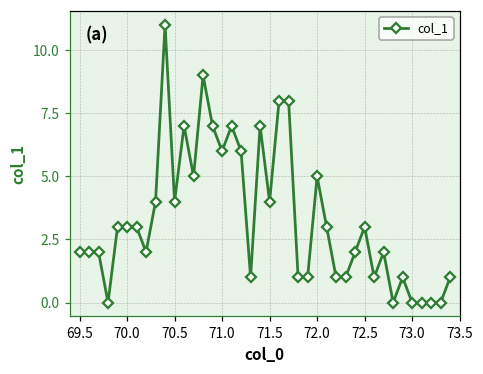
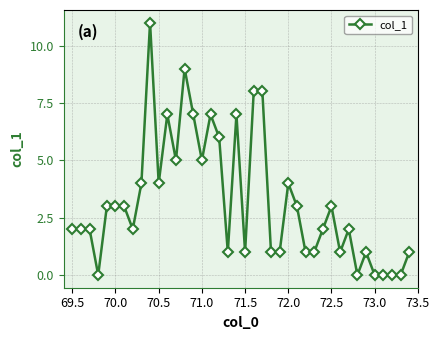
  {
    "69.5": 2,
    "70.0": 3,
    "70.5": 4,
-   "71.0": 6,
-   "71.5": 4,
-   "72.0": 5,
+   "71.0": 5,
+   "71.5": 1,
+   "72.0": 4,
    "72.5": 3,
    "73.0": 0
  }
